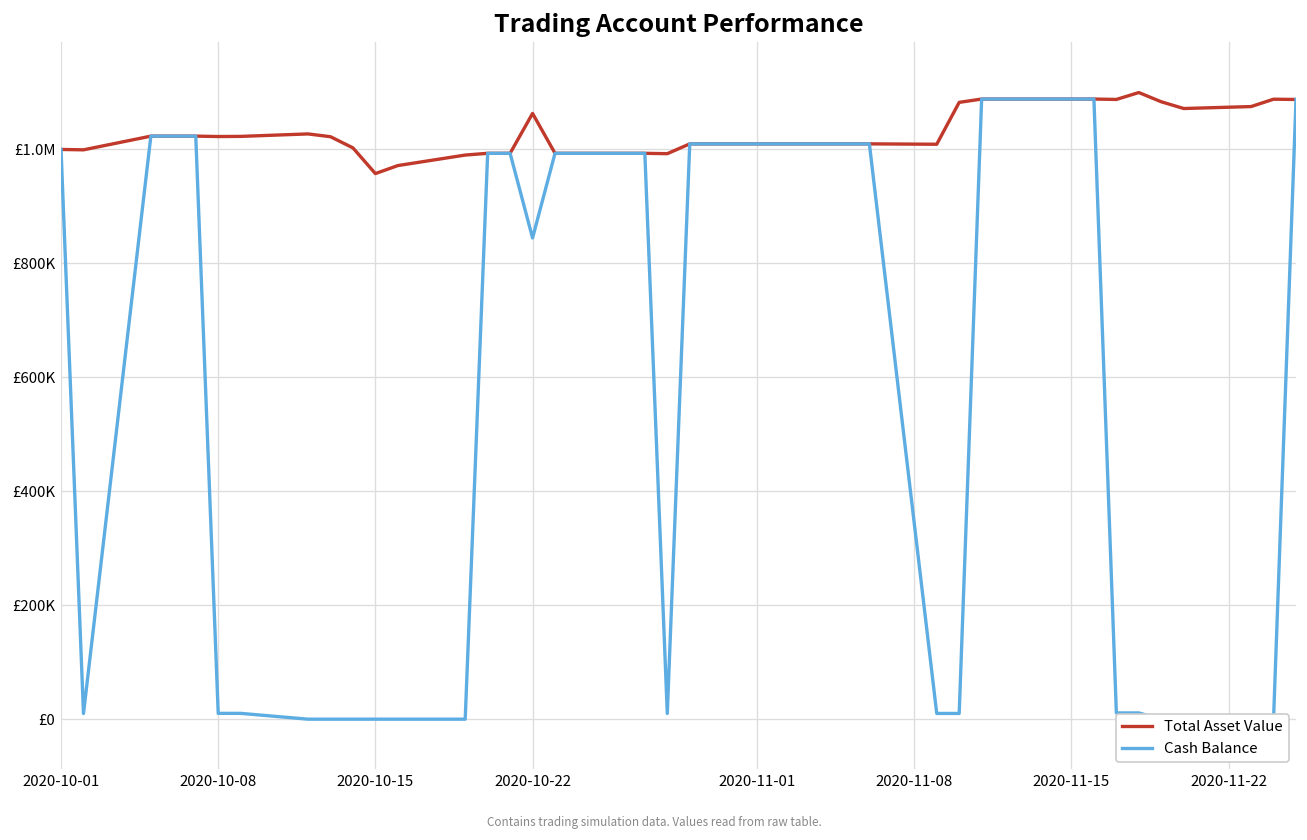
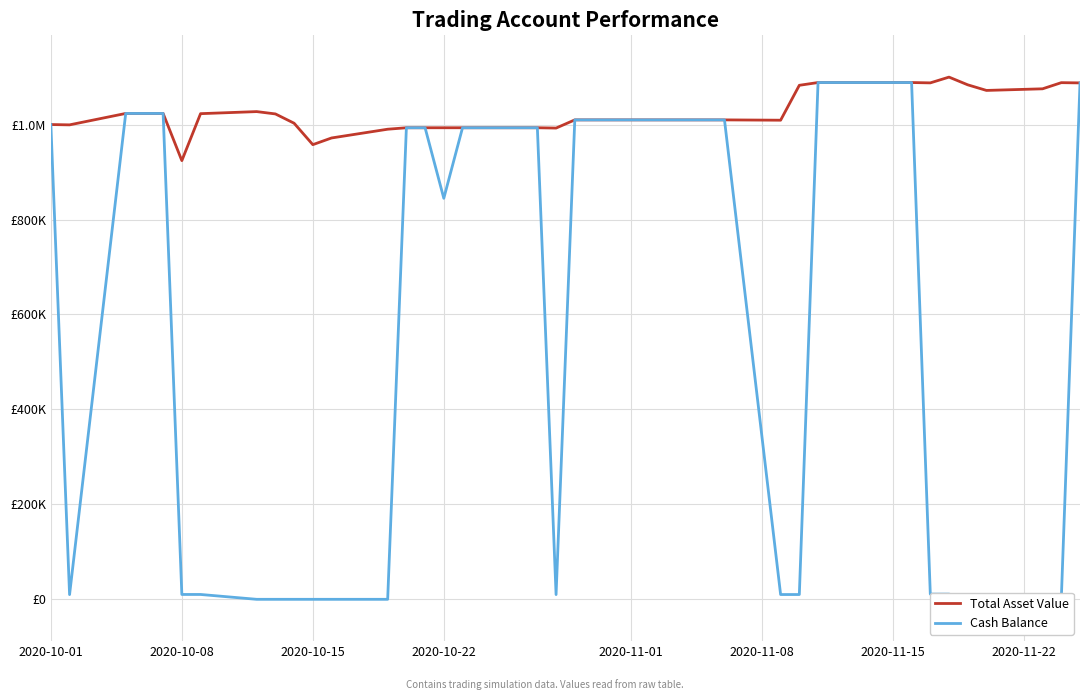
  {
    "Total Asset Value": {
-     "2020-10-08": "£1020000",
+     "2020-10-08": "£920000",
      "2020-10-15": "£960000",
-     "2020-10-22": "£1060000"
+     "2020-10-22": "£990000"
    },
    "Cash Balance": {
      "2020-10-08": "£10000",
      "2020-10-15": "£0",
      "2020-10-22": "£840000"
    }
  }
